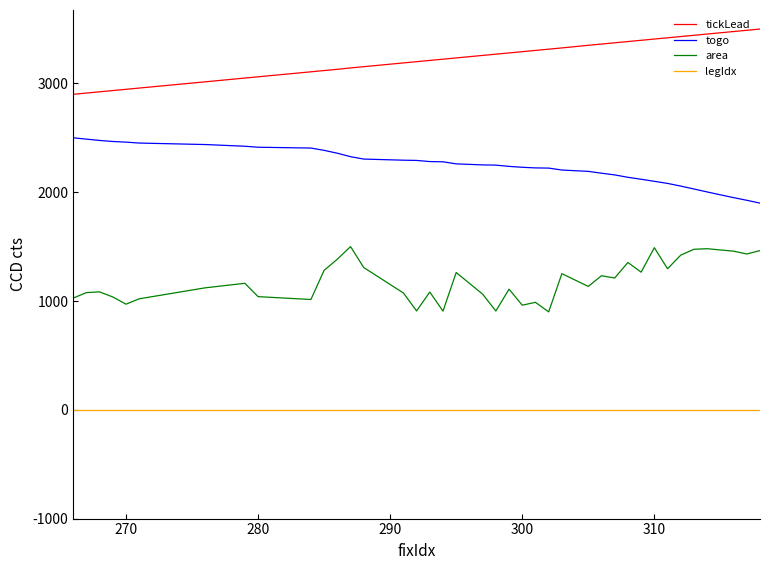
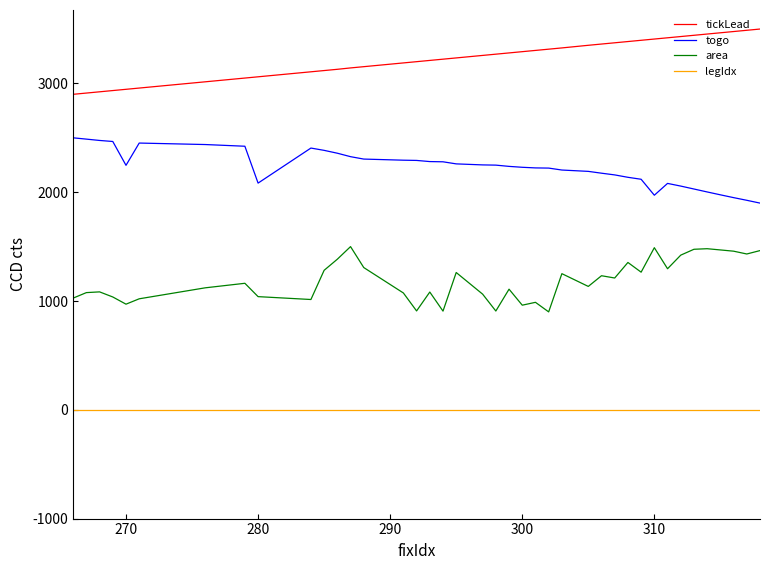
  {
    "tickLead": {
      "270": 2950,
      "280": 3060,
      "300": 3290,
      "310": 3410
    },
    "togo": {
-     "270": 2460,
-     "280": 2410,
+     "270": 2250,
+     "280": 2080,
      "300": 2230,
-     "310": 2100
+     "310": 1970
    },
    "area": {
      "270": 970,
      "280": 1040,
      "300": 960,
      "310": 1490
    },
    "legIdx": {
      "270": 0,
      "280": 0,
      "300": 0,
      "310": 0
    }
  }
